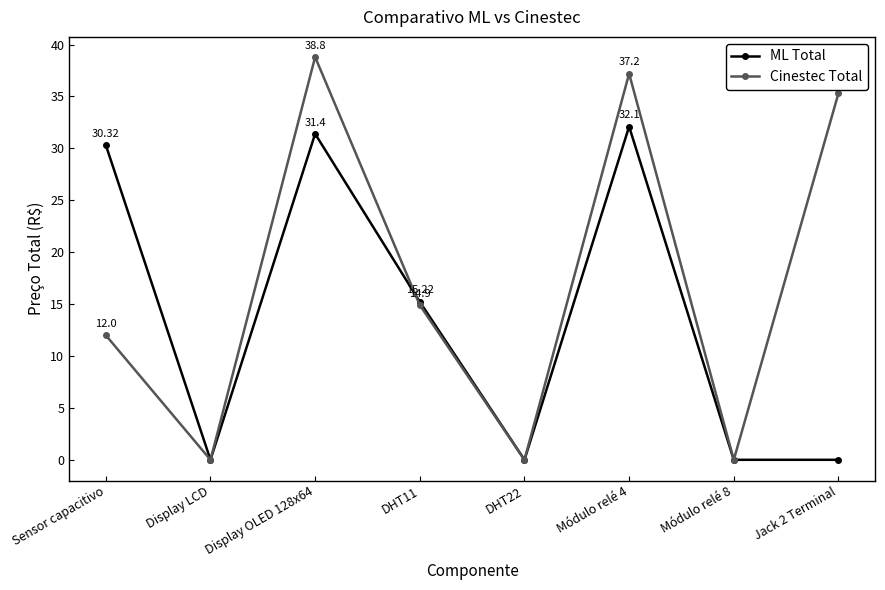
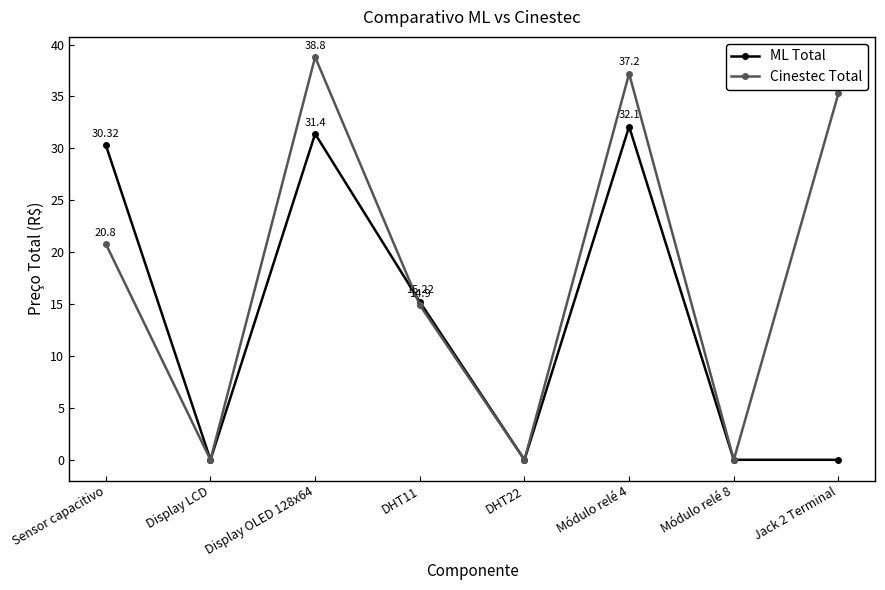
  {
    "ML Total": {
      "Sensor capacitivo": 30.32,
      "Display OLED 128x64": 31.4,
      "Módulo relé 4": 32.1
    },
    "Cinestec Total": {
-     "Sensor capacitivo": 12.0,
+     "Sensor capacitivo": 20.8,
      "Display OLED 128x64": 38.8,
      "Módulo relé 4": 37.2
    }
  }
